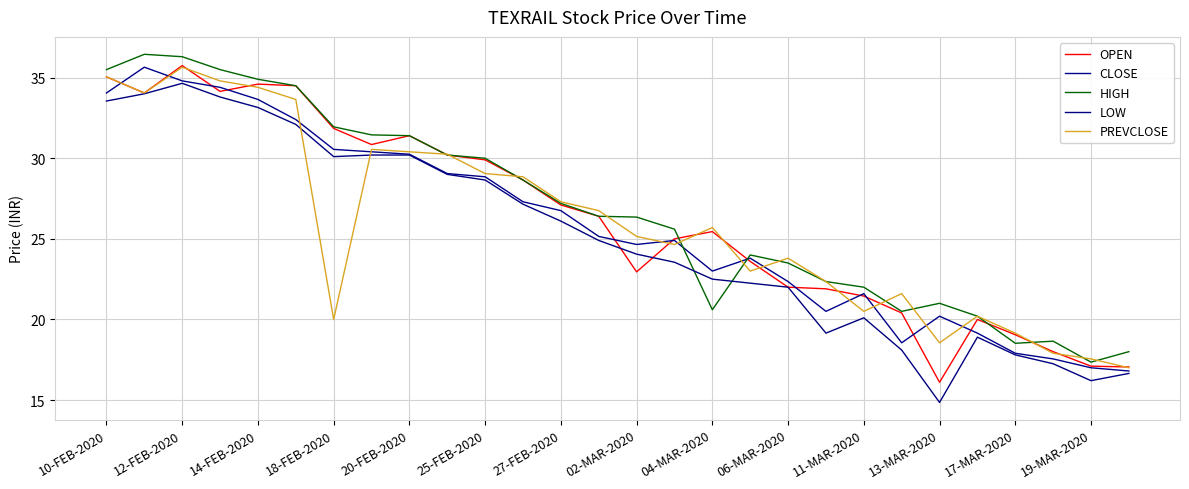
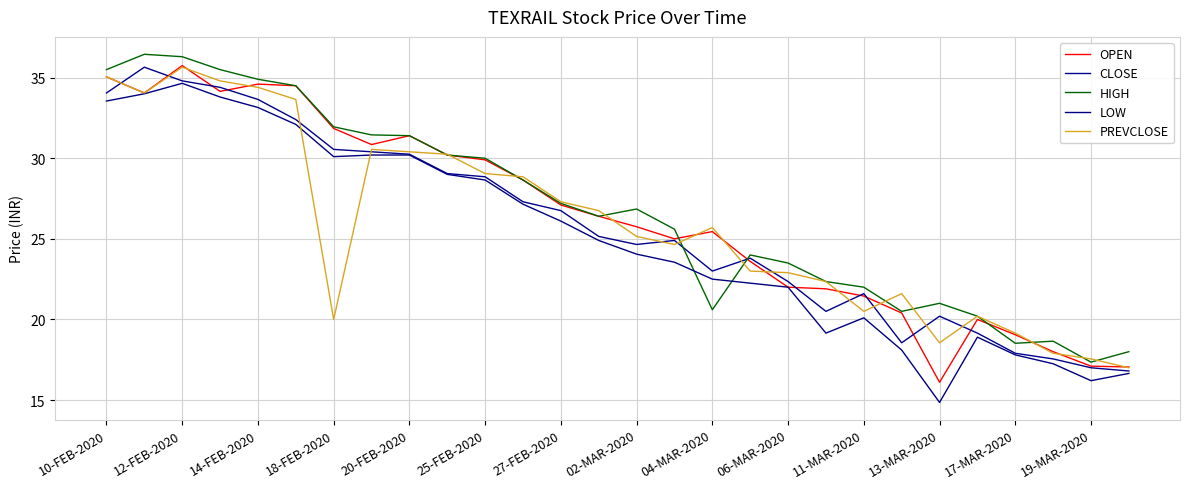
  {
    "OPEN": {
      "14-FEB-2020": 34.6,
-     "02-MAR-2020": 23.0,
+     "02-MAR-2020": 25.8,
      "04-MAR-2020": 25.5,
      "13-MAR-2020": 16.1
    },
    "HIGH": {
      "10-FEB-2020": 35.5,
      "12-FEB-2020": 36.3,
      "14-FEB-2020": 34.9,
-     "02-MAR-2020": 26.4,
+     "02-MAR-2020": 26.9,
      "04-MAR-2020": 20.6,
      "06-MAR-2020": 23.5,
      "11-MAR-2020": 22.0,
      "13-MAR-2020": 21.0,
      "17-MAR-2020": 18.5,
      "19-MAR-2020": 17.4
    },
    "PREVCLOSE": {
      "14-FEB-2020": 34.4,
      "18-FEB-2020": 20.0,
      "25-FEB-2020": 29.1,
      "02-MAR-2020": 25.2,
      "04-MAR-2020": 25.7,
-     "06-MAR-2020": 23.8,
+     "06-MAR-2020": 22.9,
      "11-MAR-2020": 20.5,
      "13-MAR-2020": 18.6,
      "19-MAR-2020": 17.6
    }
  }
